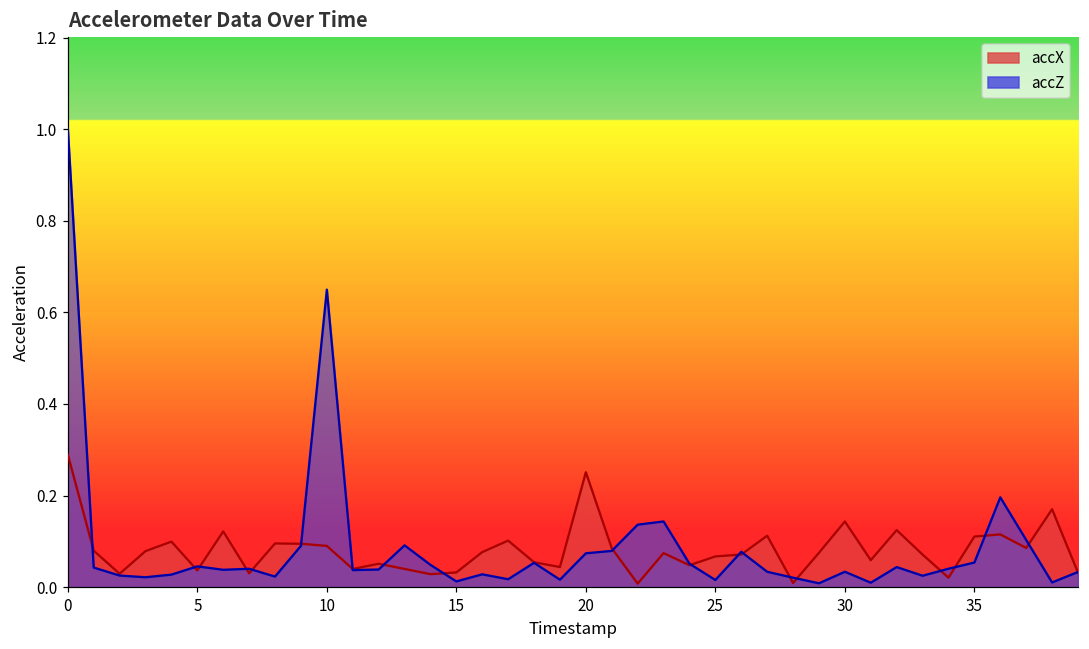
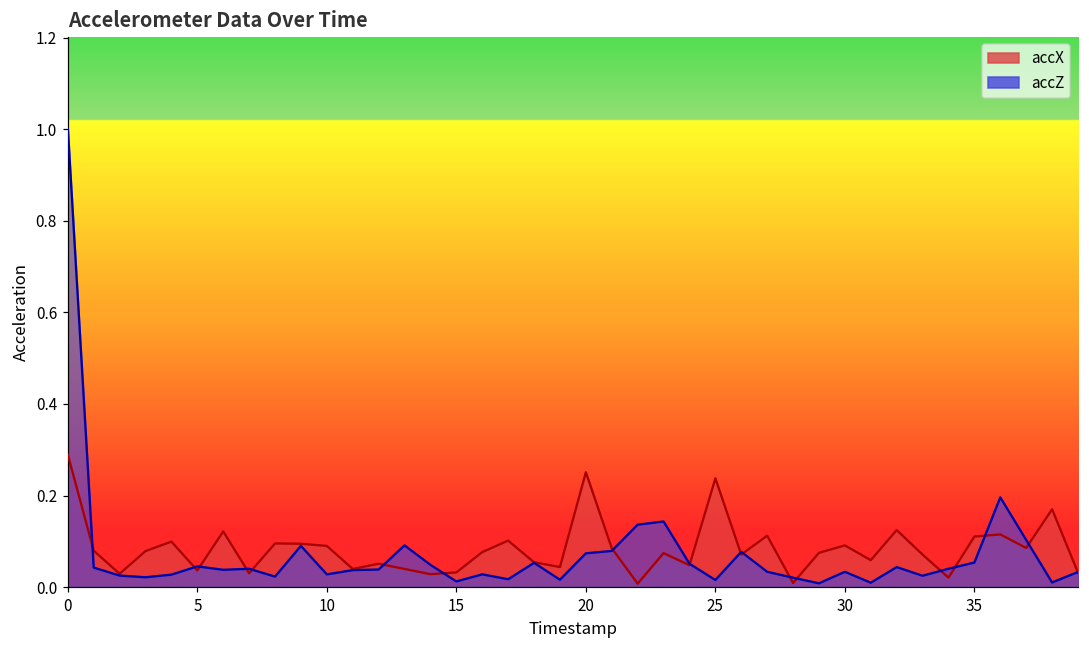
  {
    "accX": {
      "0": 0.29,
      "5": 0.04,
      "10": 0.09,
      "15": 0.03,
      "20": 0.25,
-     "25": 0.07,
-     "30": 0.14,
+     "25": 0.24,
+     "30": 0.09,
      "35": 0.11
    },
    "accZ": {
      "0": 1.00,
      "5": 0.05,
-     "10": 0.65,
+     "10": 0.03,
      "15": 0.01,
      "20": 0.07,
      "25": 0.02,
      "30": 0.03,
      "35": 0.05
    }
  }
